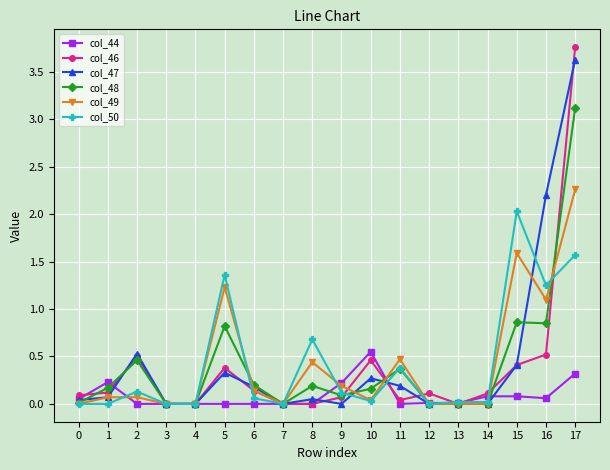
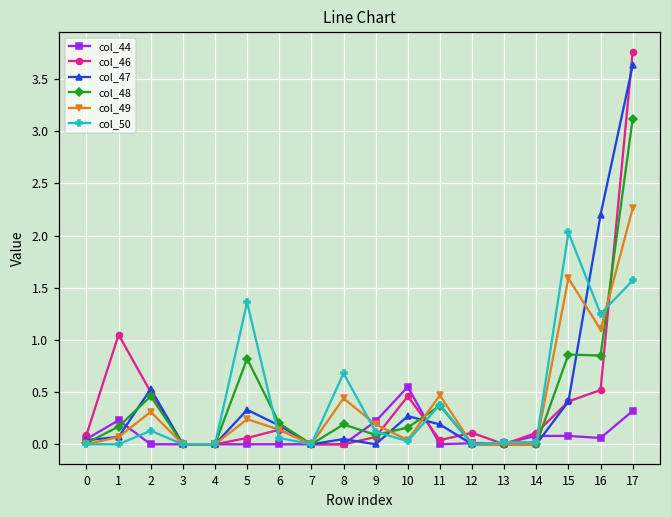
  {
    "col_44": {
      "1": 0.2,
      "2": 0.0,
      "5": 0.0,
      "6": 0.0,
      "9": 0.2,
      "10": 0.6,
      "11": 0.0,
      "14": 0.1,
      "15": 0.1,
      "16": 0.1,
      "17": 0.3
    },
    "col_46": {
      "0": 0.1,
-     "1": 0.1,
+     "1": 1.1,
      "2": 0.5,
-     "5": 0.4,
+     "5": 0.1,
      "10": 0.5,
      "11": 0.0,
      "12": 0.1,
      "14": 0.1,
      "16": 0.5,
      "17": 3.8
    },
    "col_47": {
      "2": 0.5,
      "5": 0.3,
      "8": 0.1,
      "9": 0.0,
      "10": 0.3,
      "11": 0.2,
      "16": 2.2,
      "17": 3.6
    },
    "col_48": {
      "1": 0.2,
      "2": 0.5,
      "5": 0.8,
      "8": 0.2,
      "10": 0.2,
      "15": 0.9,
      "16": 0.9,
      "17": 3.1
    },
    "col_49": {
-     "2": 0.1,
-     "5": 1.2,
+     "2": 0.3,
+     "5": 0.2,
      "8": 0.4,
      "9": 0.2,
      "11": 0.5,
      "15": 1.6,
      "16": 1.1,
      "17": 2.3
    },
    "col_50": {
      "1": 0.0,
      "2": 0.1,
      "5": 1.4,
      "6": 0.1,
      "8": 0.7,
      "9": 0.1,
      "15": 2.0,
      "16": 1.3,
      "17": 1.6
    }
  }
